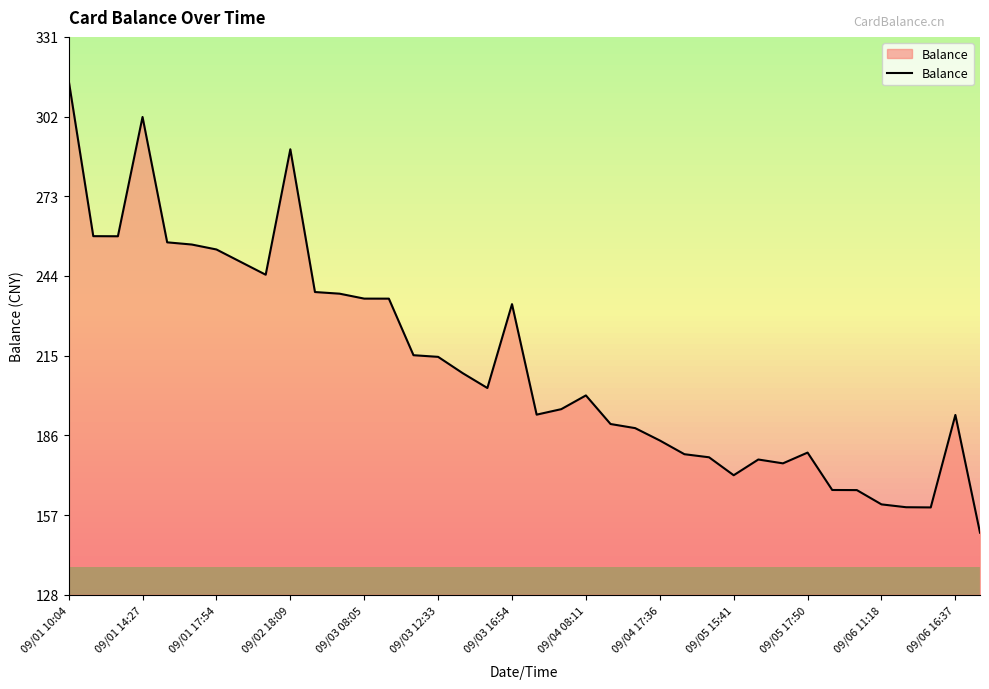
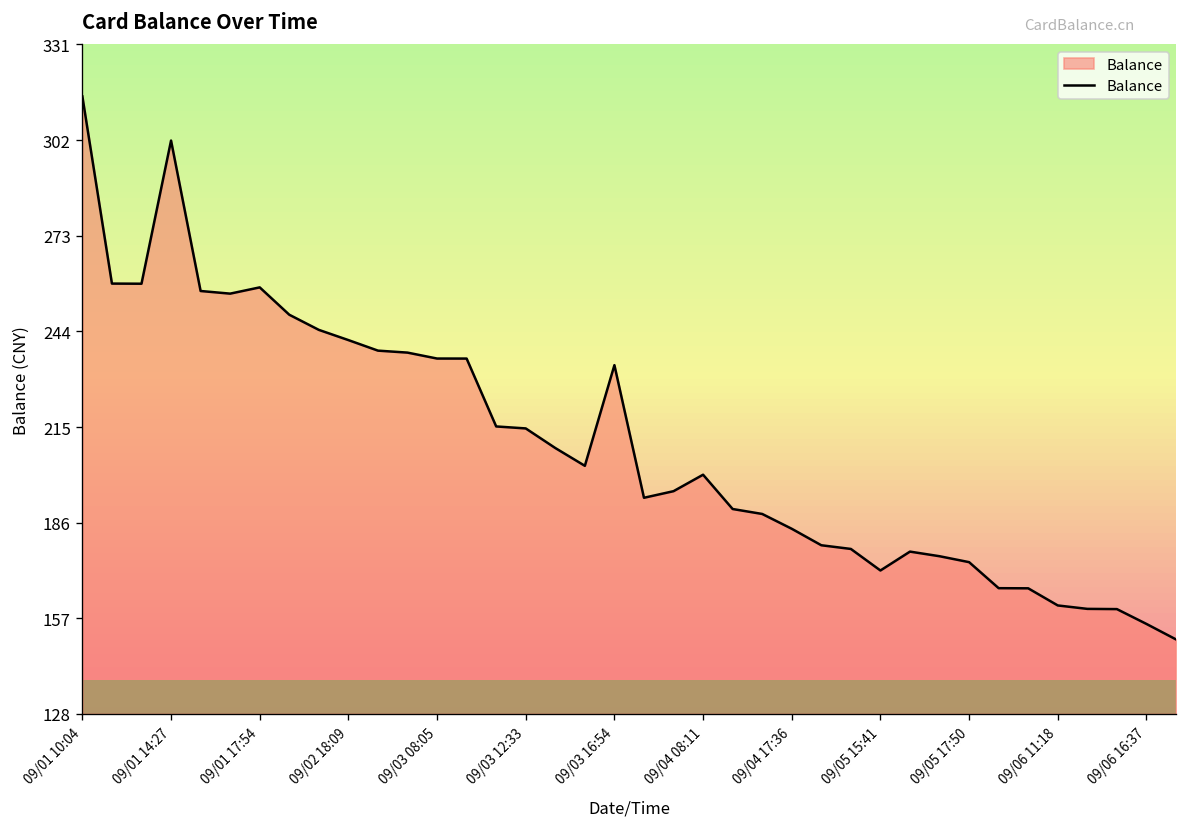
  {
    "09/01 10:04": 316,
    "09/01 14:27": 302,
-   "09/01 17:54": 254,
-   "09/02 18:09": 290,
+   "09/01 17:54": 258,
+   "09/02 18:09": 242,
    "09/03 08:05": 236,
    "09/03 12:33": 215,
    "09/03 16:54": 234,
    "09/04 08:11": 201,
    "09/04 17:36": 184,
    "09/05 15:41": 172,
-   "09/05 17:50": 180,
+   "09/05 17:50": 174,
    "09/06 11:18": 161,
-   "09/06 16:37": 194
+   "09/06 16:37": 155
  }
